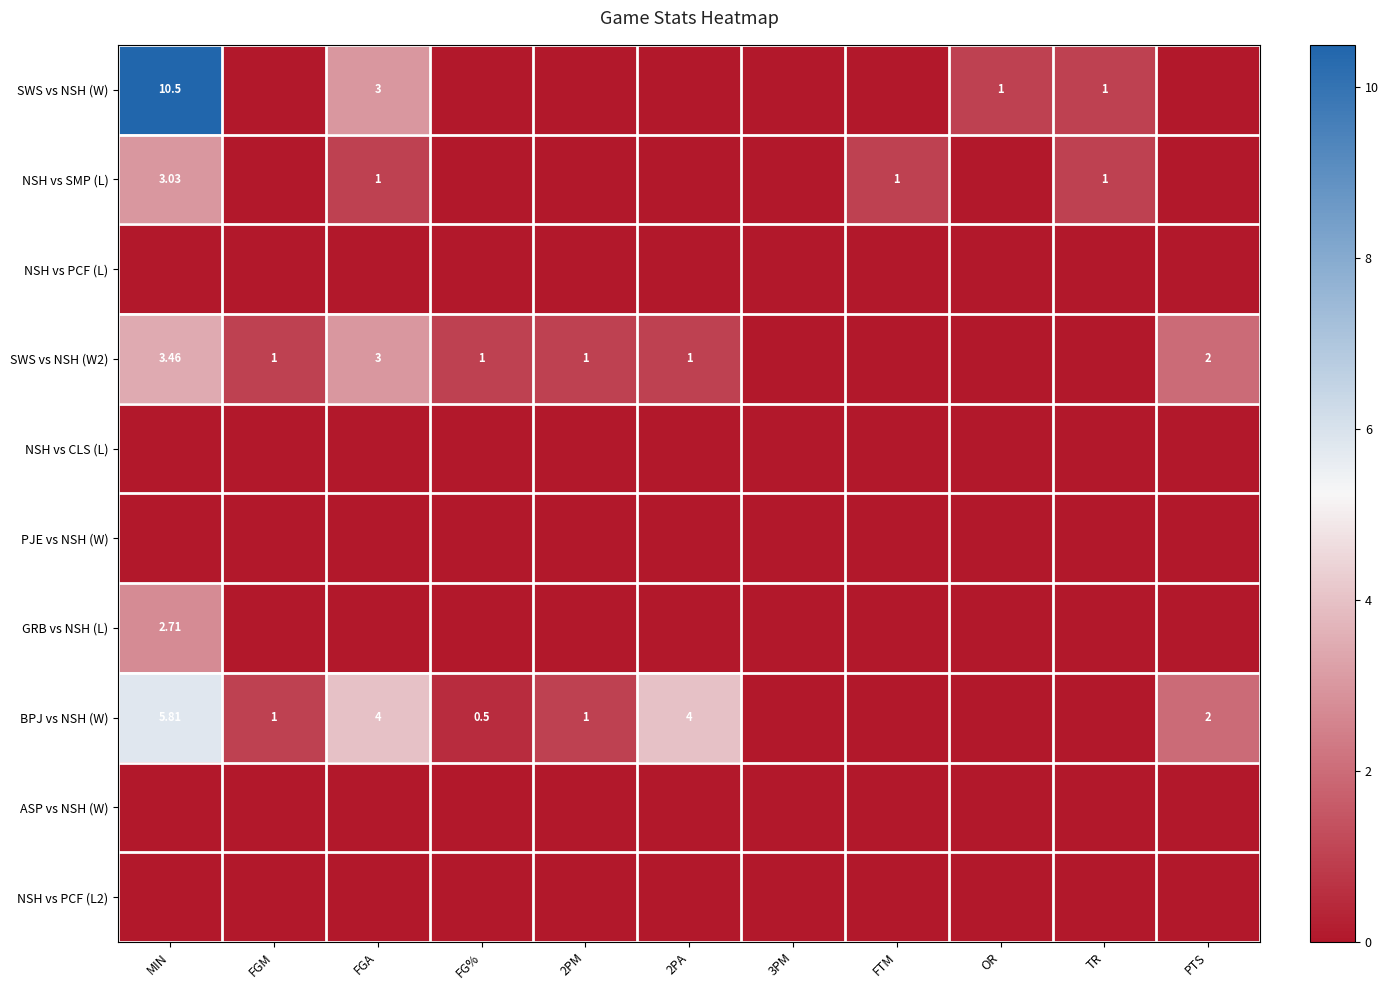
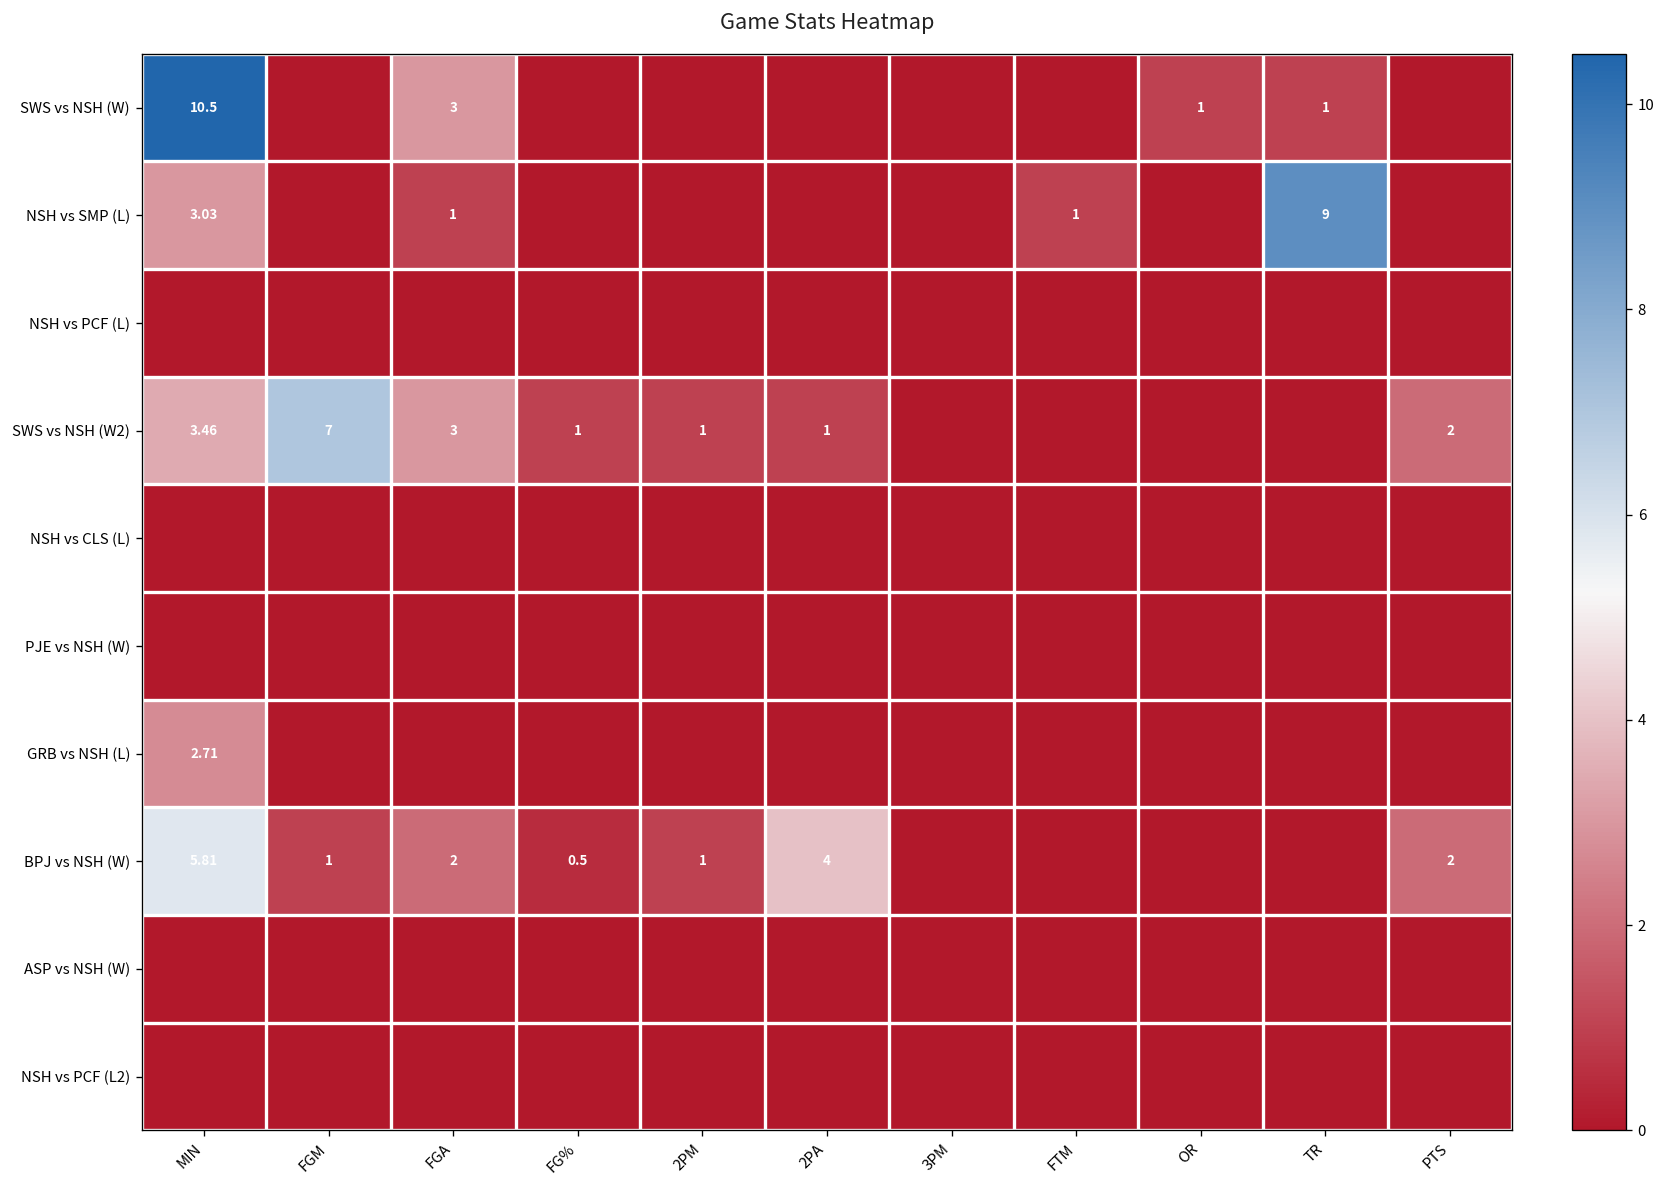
  {
    "SWS vs NSH (W)": {
      "MIN": 10.5,
      "FGA": 3,
      "OR": 1,
      "TR": 1
    },
    "NSH vs SMP (L)": {
      "MIN": 3.03,
      "FGA": 1,
      "FTM": 1,
-     "TR": 1
+     "TR": 9
    },
    "SWS vs NSH (W2)": {
      "MIN": 3.46,
-     "FGM": 1,
+     "FGM": 7,
      "FGA": 3,
      "FG%": 1,
      "2PM": 1,
      "2PA": 1,
      "PTS": 2
    },
    "GRB vs NSH (L)": {
      "MIN": 2.71
    },
    "BPJ vs NSH (W)": {
      "FGM": 1,
-     "FGA": 4,
+     "FGA": 2,
      "FG%": 0.5,
      "2PM": 1,
      "2PA": 4,
      "PTS": 2
    }
  }
